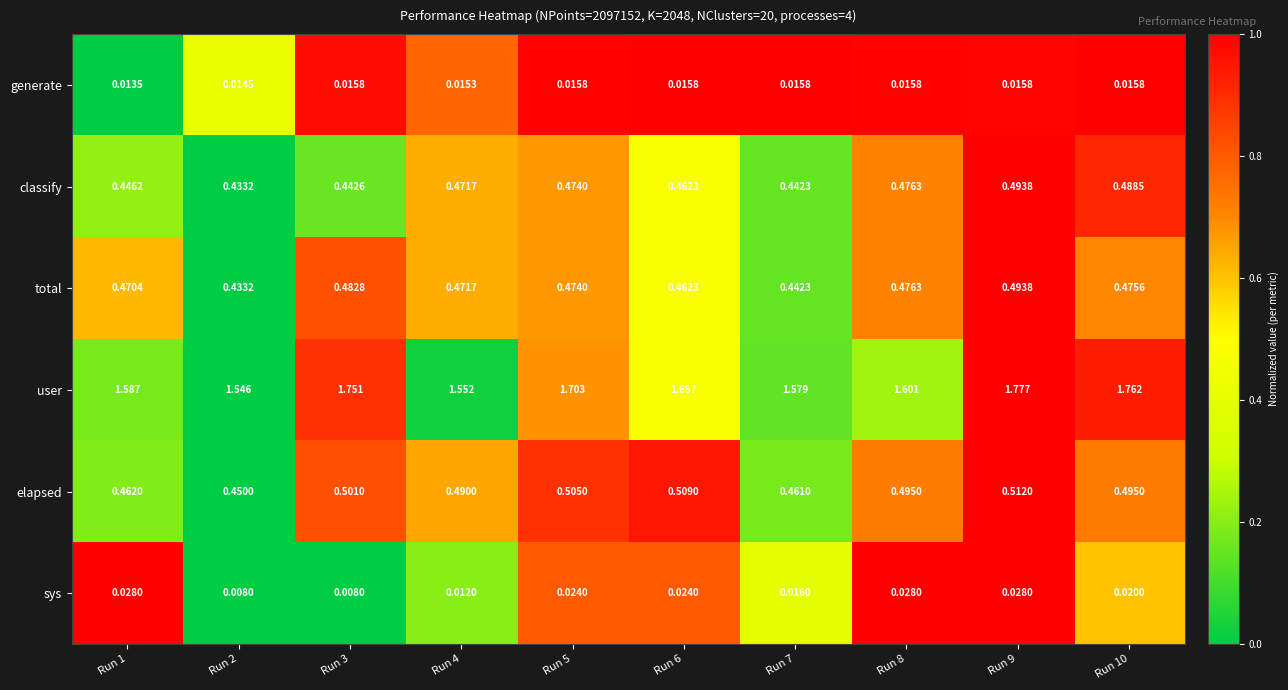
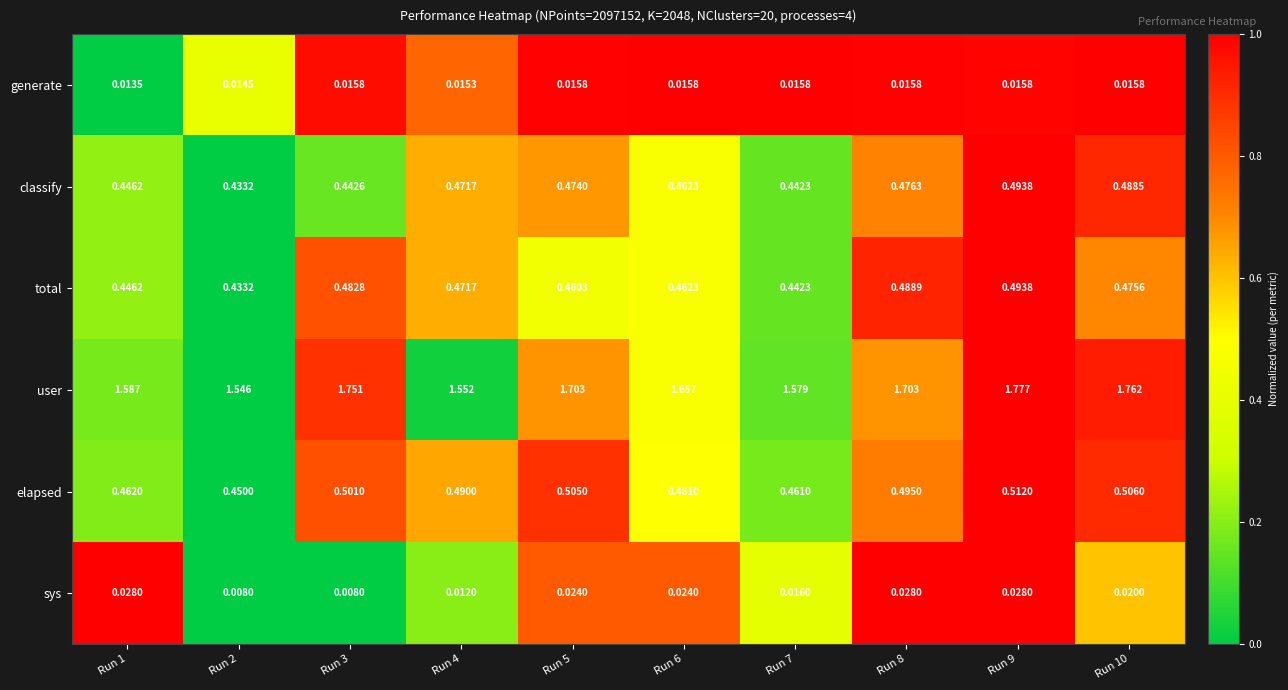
  {
    "generate": {
      "Run 1": 0.0135,
      "Run 2": 0.0145,
      "Run 3": 0.0158,
      "Run 4": 0.0153,
      "Run 5": 0.0158,
      "Run 6": 0.0158,
      "Run 7": 0.0158,
      "Run 8": 0.0158,
      "Run 9": 0.0158,
      "Run 10": 0.0158
    },
    "classify": {
      "Run 1": 0.4462,
      "Run 2": 0.4332,
      "Run 3": 0.4426,
      "Run 4": 0.4717,
      "Run 5": 0.4740,
      "Run 6": 0.4623,
      "Run 7": 0.4423,
      "Run 8": 0.4763,
      "Run 9": 0.4938,
      "Run 10": 0.4885
    },
    "total": {
-     "Run 1": 0.4704,
+     "Run 1": 0.4462,
      "Run 2": 0.4332,
      "Run 3": 0.4828,
      "Run 4": 0.4717,
-     "Run 5": 0.4740,
+     "Run 5": 0.4603,
      "Run 6": 0.4623,
      "Run 7": 0.4423,
-     "Run 8": 0.4763,
+     "Run 8": 0.4889,
      "Run 9": 0.4938,
      "Run 10": 0.4756
    },
    "user": {
      "Run 1": 1.587,
      "Run 2": 1.546,
      "Run 3": 1.751,
      "Run 4": 1.552,
      "Run 5": 1.703,
      "Run 6": 1.657,
      "Run 7": 1.579,
-     "Run 8": 1.601,
+     "Run 8": 1.703,
      "Run 9": 1.777,
      "Run 10": 1.762
    },
    "elapsed": {
      "Run 1": 0.4620,
      "Run 2": 0.4500,
      "Run 3": 0.5010,
      "Run 4": 0.4900,
      "Run 5": 0.5050,
-     "Run 6": 0.5090,
+     "Run 6": 0.4810,
      "Run 7": 0.4610,
      "Run 8": 0.4950,
      "Run 9": 0.5120,
-     "Run 10": 0.4950
+     "Run 10": 0.5060
    },
    "sys": {
      "Run 1": 0.0280,
      "Run 2": 0.0080,
      "Run 3": 0.0080,
      "Run 4": 0.0120,
      "Run 5": 0.0240,
      "Run 6": 0.0240,
      "Run 7": 0.0160,
      "Run 8": 0.0280,
      "Run 9": 0.0280,
      "Run 10": 0.0200
    }
  }
